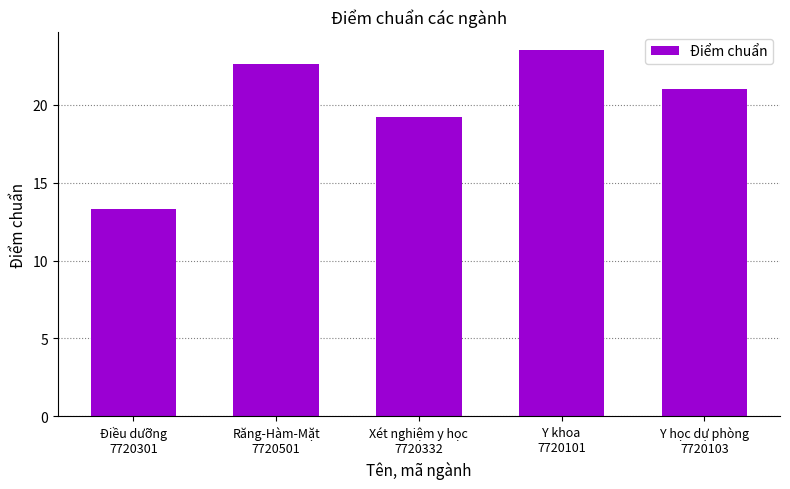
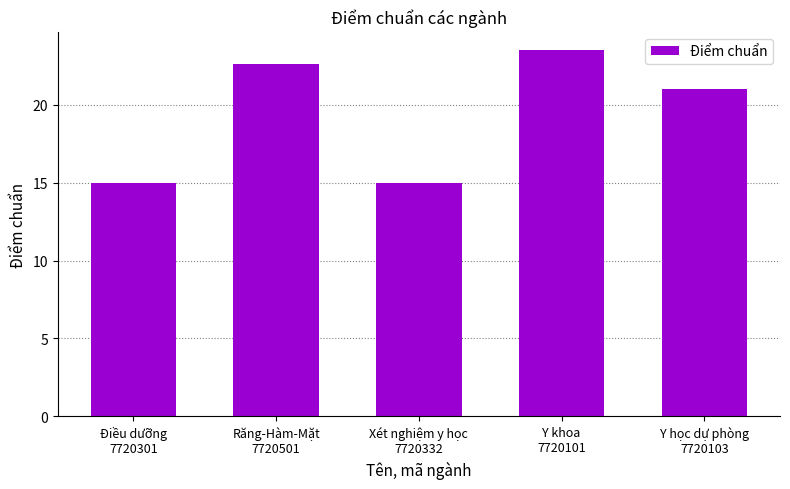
  {
-   "Điều dưỡng 7720301": 13.3,
+   "Điều dưỡng 7720301": 15.0,
    "Răng-Hàm-Mặt 7720501": 22.6,
-   "Xét nghiệm y học 7720332": 19.2,
+   "Xét nghiệm y học 7720332": 15.0,
    "Y khoa 7720101": 23.5,
    "Y học dự phòng 7720103": 21.0
  }
